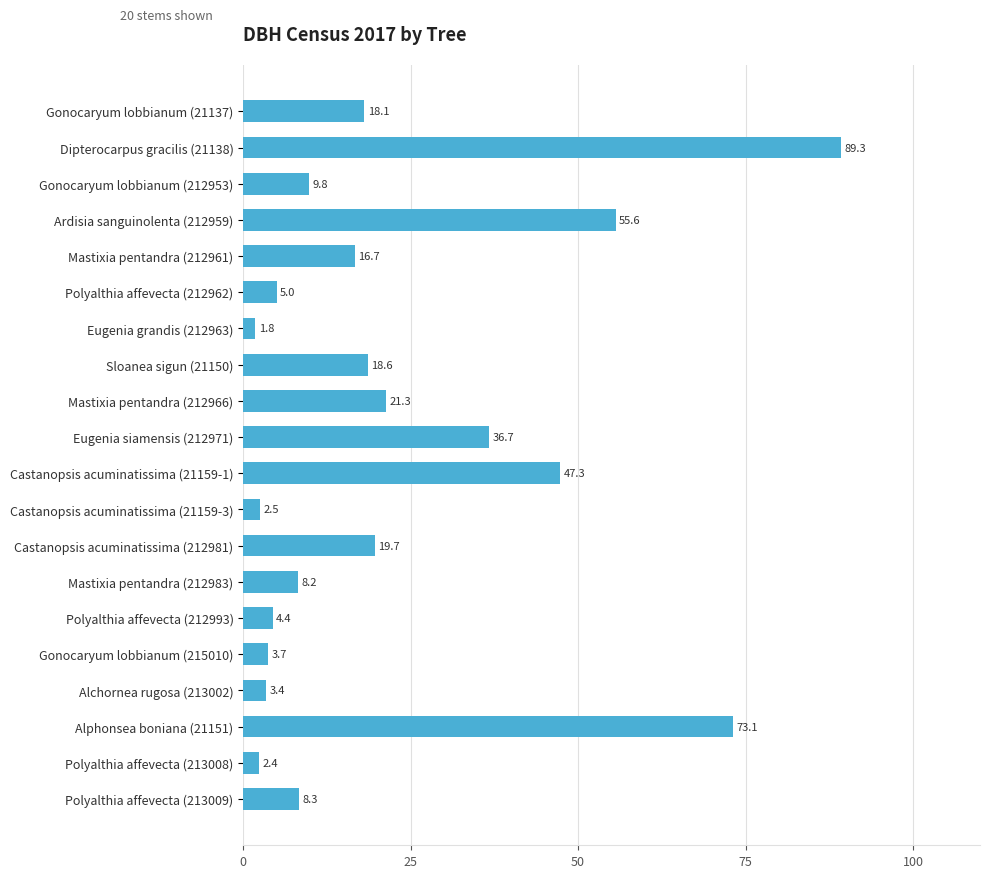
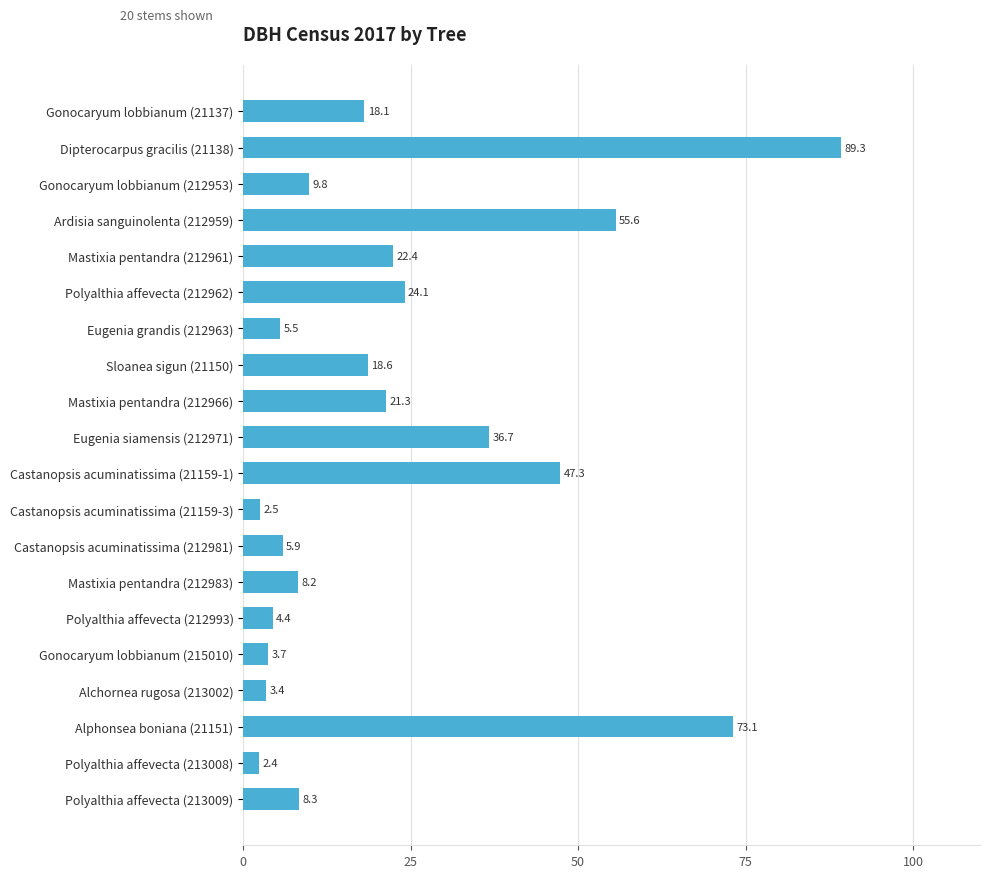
  {
    "Gonocaryum lobbianum (21137)": 18.1,
    "Dipterocarpus gracilis (21138)": 89.3,
    "Gonocaryum lobbianum (212953)": 9.8,
    "Ardisia sanguinolenta (212959)": 55.6,
-   "Mastixia pentandra (212961)": 16.7,
-   "Polyalthia affevecta (212962)": 5.0,
-   "Eugenia grandis (212963)": 1.8,
+   "Mastixia pentandra (212961)": 22.4,
+   "Polyalthia affevecta (212962)": 24.1,
+   "Eugenia grandis (212963)": 5.5,
    "Sloanea sigun (21150)": 18.6,
    "Mastixia pentandra (212966)": 21.3,
    "Eugenia siamensis (212971)": 36.7,
    "Castanopsis acuminatissima (21159-1)": 47.3,
    "Castanopsis acuminatissima (21159-3)": 2.5,
-   "Castanopsis acuminatissima (212981)": 19.7,
+   "Castanopsis acuminatissima (212981)": 5.9,
    "Mastixia pentandra (212983)": 8.2,
    "Polyalthia affevecta (212993)": 4.4,
    "Gonocaryum lobbianum (215010)": 3.7,
    "Alchornea rugosa (213002)": 3.4,
    "Alphonsea boniana (21151)": 73.1,
    "Polyalthia affevecta (213008)": 2.4,
    "Polyalthia affevecta (213009)": 8.3
  }
